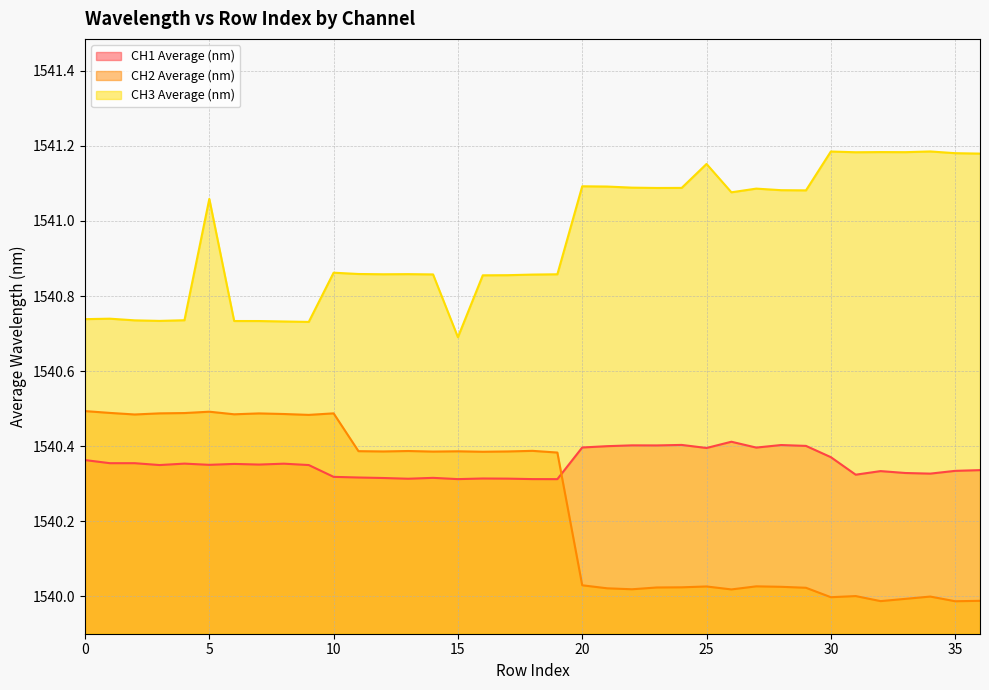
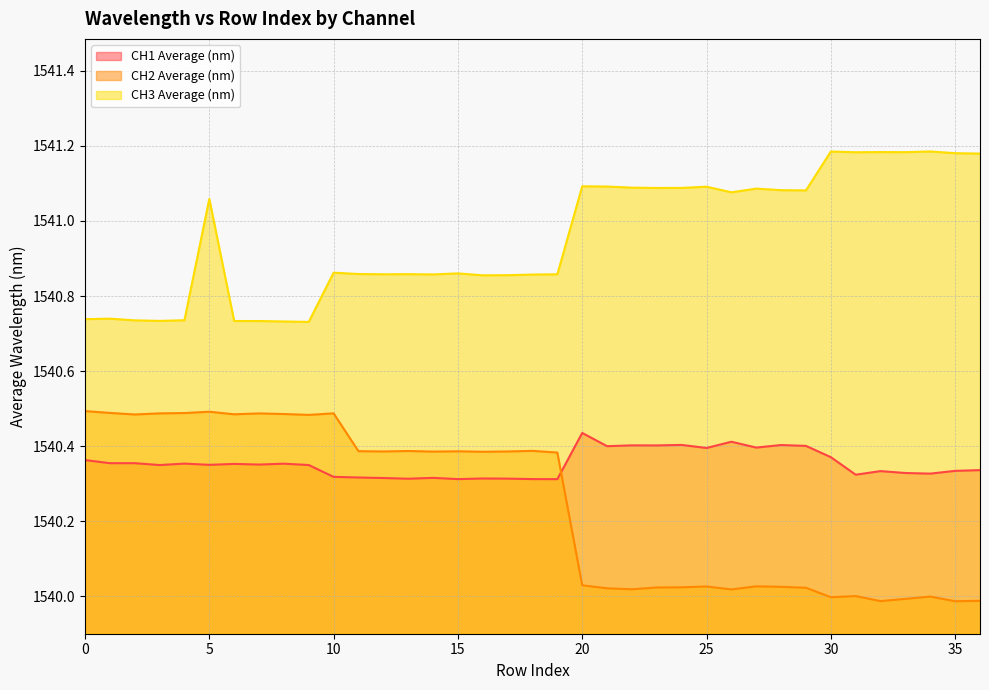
  {
    "CH1 Average (nm)": {
      "0": 1540.36,
      "5": 1540.35,
      "10": 1540.32,
      "15": 1540.31,
-     "20": 1540.40,
+     "20": 1540.44,
      "25": 1540.40,
      "30": 1540.37,
      "35": 1540.33
    },
    "CH2 Average (nm)": {
      "0": 1540.49,
      "5": 1540.49,
      "10": 1540.49,
      "15": 1540.39,
      "20": 1540.03,
      "25": 1540.03,
      "30": 1540.00,
      "35": 1539.99
    },
    "CH3 Average (nm)": {
      "0": 1540.74,
      "5": 1541.06,
      "10": 1540.86,
-     "15": 1540.69,
+     "15": 1540.86,
      "20": 1541.09,
-     "25": 1541.15,
+     "25": 1541.09,
      "30": 1541.19,
      "35": 1541.18
    }
  }
